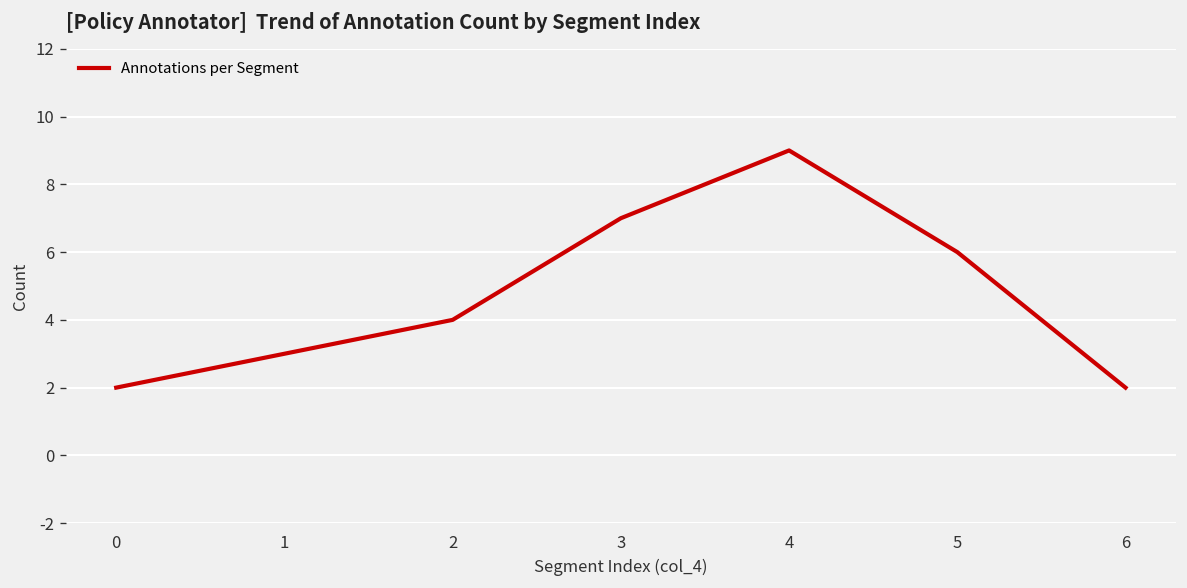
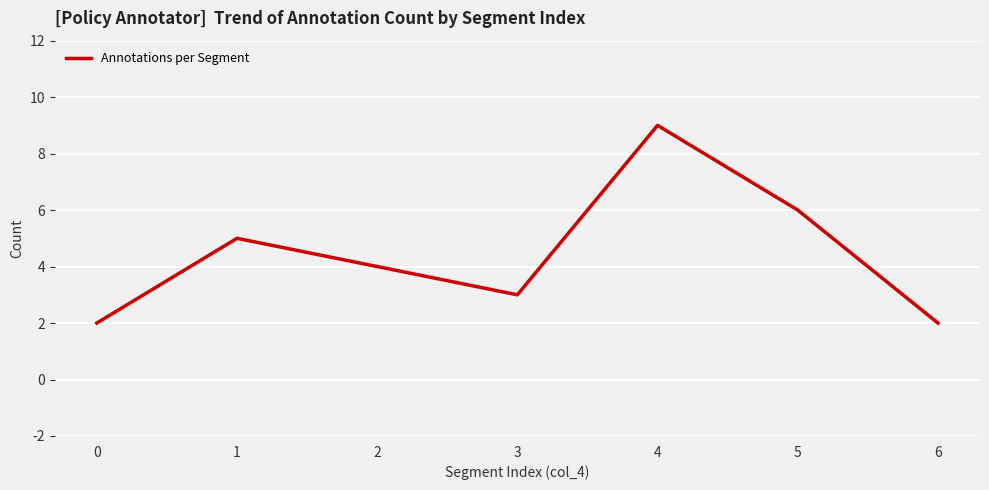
  {
    "0": 2,
-   "1": 3,
+   "1": 5,
    "2": 4,
-   "3": 7,
+   "3": 3,
    "4": 9,
    "5": 6,
    "6": 2
  }
